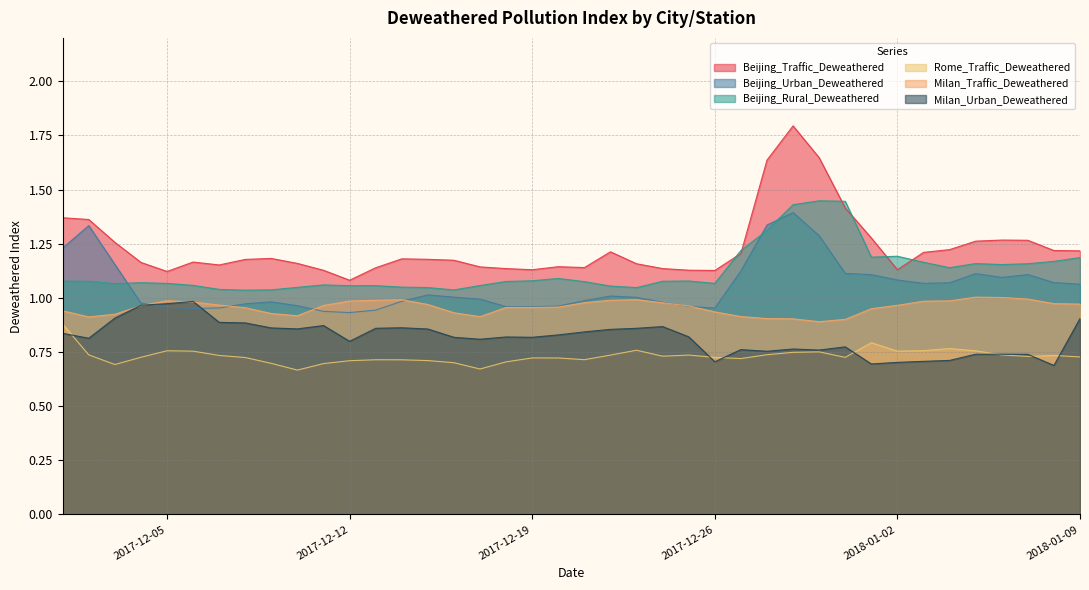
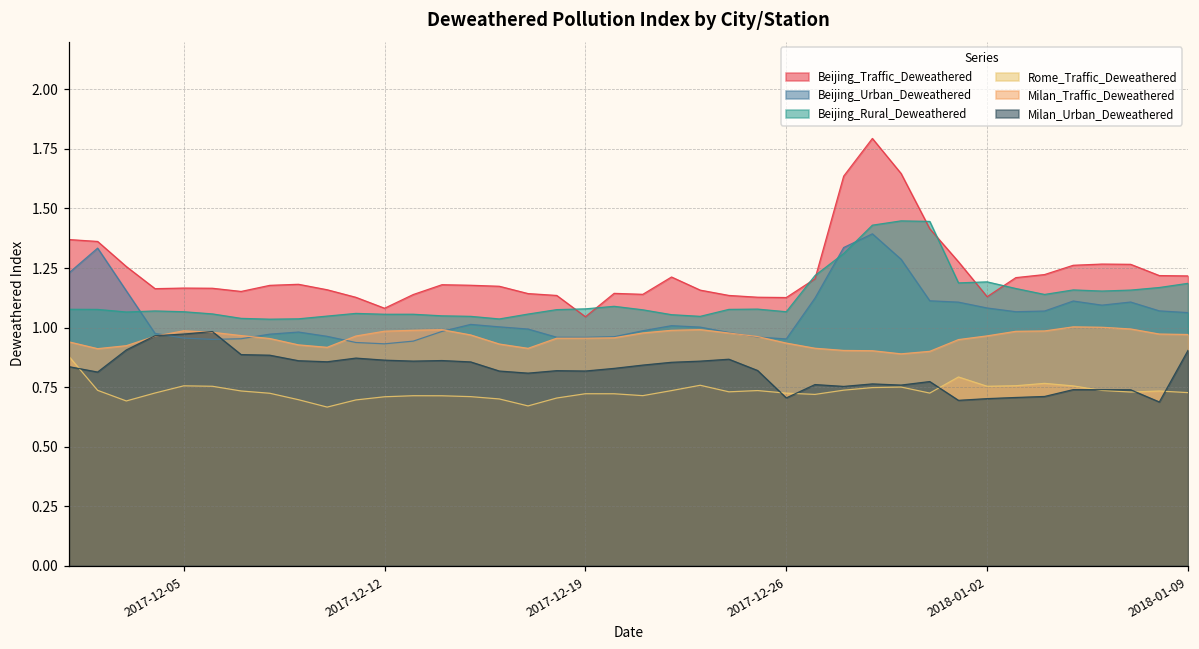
  {
    "Beijing_Traffic_Deweathered": {
-     "2017-12-05": 1.12,
+     "2017-12-05": 1.17,
      "2017-12-12": 1.08,
-     "2017-12-19": 1.13,
+     "2017-12-19": 1.05,
      "2017-12-26": 1.13,
      "2018-01-02": 1.13,
      "2018-01-09": 1.22
    },
    "Milan_Urban_Deweathered": {
      "2017-12-05": 0.97,
-     "2017-12-12": 0.80,
+     "2017-12-12": 0.86,
      "2017-12-19": 0.82,
      "2017-12-26": 0.71,
      "2018-01-02": 0.70,
      "2018-01-09": 0.90
    }
  }
